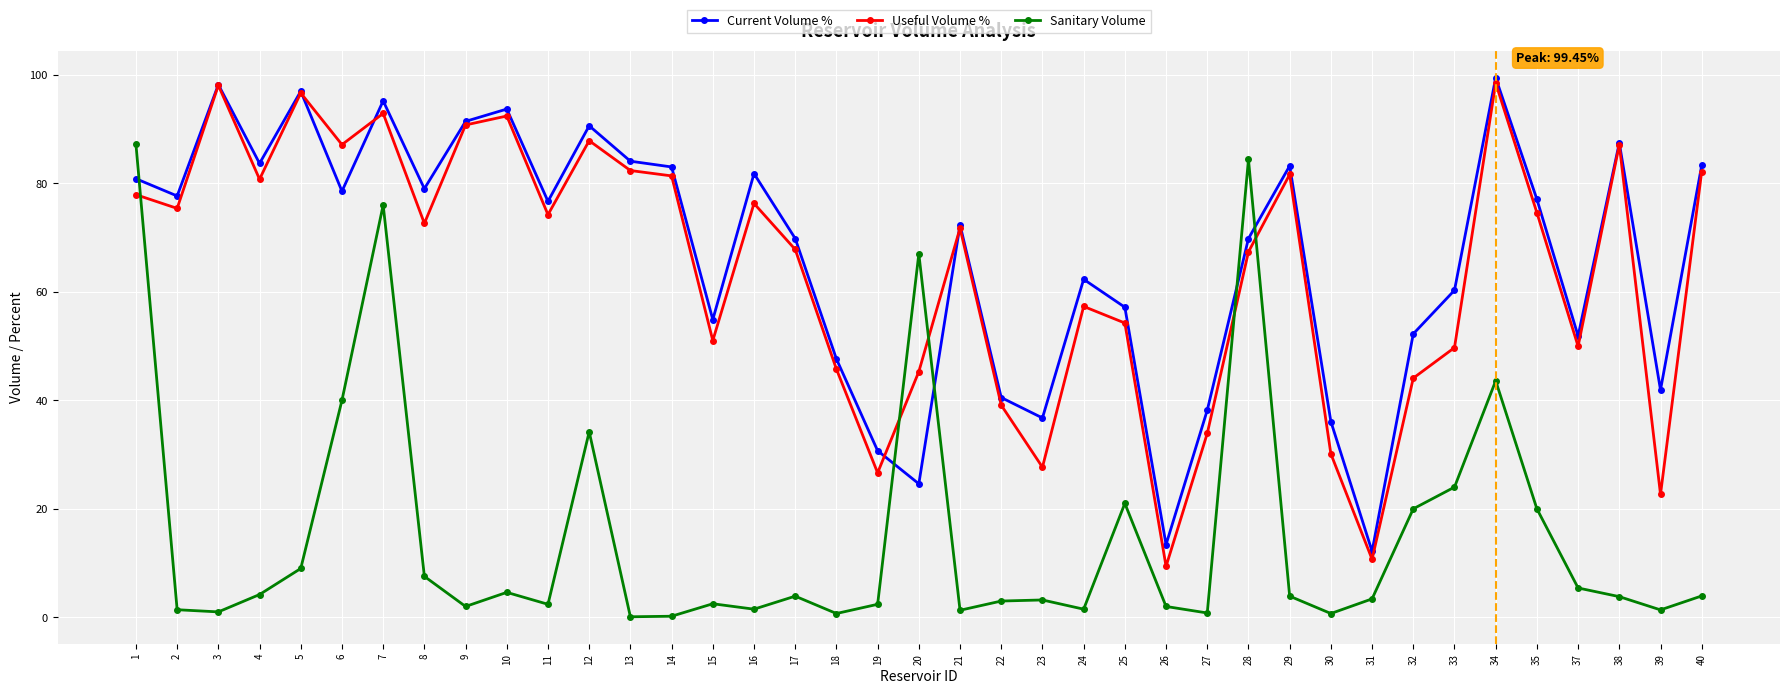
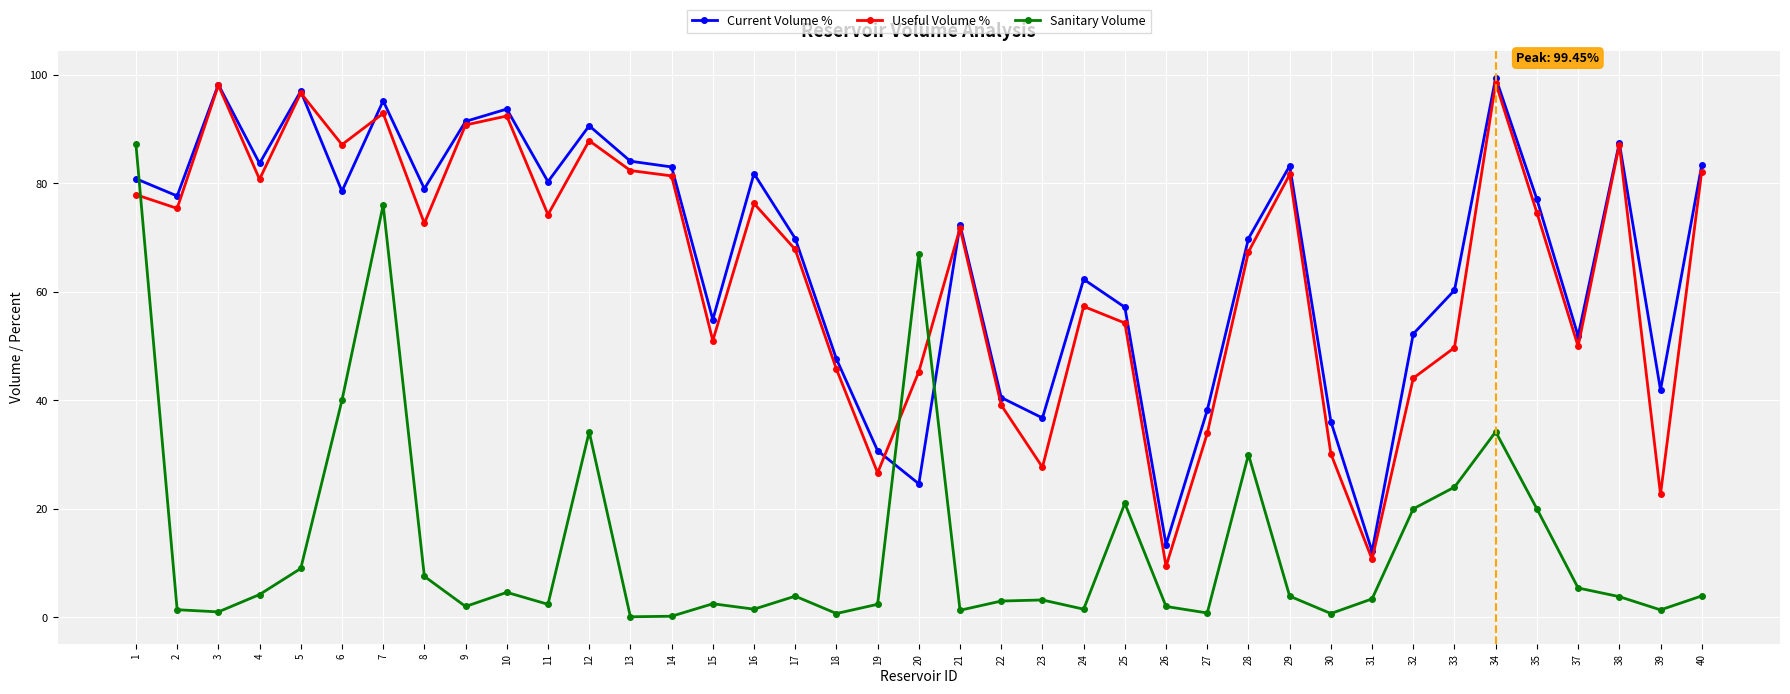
  {
    "Current Volume %": {
      "1": 81,
      "2": 78,
      "4": 84,
      "6": 79,
      "7": 95,
      "8": 79,
      "9": 91,
      "10": 94,
-     "11": 77,
+     "11": 80,
      "12": 91,
      "13": 84,
      "14": 83,
      "15": 55,
      "16": 82,
      "17": 70,
      "18": 48,
      "19": 31,
      "20": 25,
      "21": 72,
      "22": 41,
      "23": 37,
      "24": 62,
      "25": 57,
      "26": 13,
      "27": 38,
      "28": 70,
      "29": 83,
      "30": 36,
      "31": 12,
      "32": 52,
      "33": 60,
      "35": 77,
      "37": 52,
      "39": 42,
      "40": 83
    },
    "Useful Volume %": {
      "1": 78,
      "2": 75,
      "4": 81,
      "6": 87,
      "7": 93,
      "8": 73,
      "9": 91,
      "10": 92,
      "11": 74,
      "12": 88,
      "13": 82,
      "14": 81,
      "15": 51,
      "16": 76,
      "17": 68,
      "18": 46,
      "19": 27,
      "20": 45,
      "21": 72,
      "22": 39,
      "23": 28,
      "24": 57,
      "25": 54,
      "26": 9,
      "27": 34,
      "28": 67,
      "29": 82,
      "30": 30,
      "31": 11,
      "32": 44,
      "33": 50,
      "34": 99,
      "35": 75,
      "37": 50,
      "39": 23,
      "40": 82
    },
    "Sanitary Volume": {
      "1": 87,
      "2": 1,
      "3": 1,
      "4": 4,
      "5": 9,
      "6": 40,
      "7": 76,
      "8": 8,
      "9": 2,
      "10": 5,
      "11": 2,
      "12": 34,
      "13": 0,
      "14": 0,
      "15": 3,
      "16": 2,
      "17": 4,
      "18": 1,
      "19": 2,
      "20": 67,
      "21": 1,
      "22": 3,
      "23": 3,
      "24": 2,
      "25": 21,
      "26": 2,
      "27": 1,
-     "28": 84,
+     "28": 30,
      "29": 4,
      "30": 1,
      "31": 3,
      "32": 20,
      "33": 24,
-     "34": 44,
+     "34": 34,
      "35": 20,
      "37": 5,
      "38": 4,
      "39": 1,
      "40": 4
    }
  }
